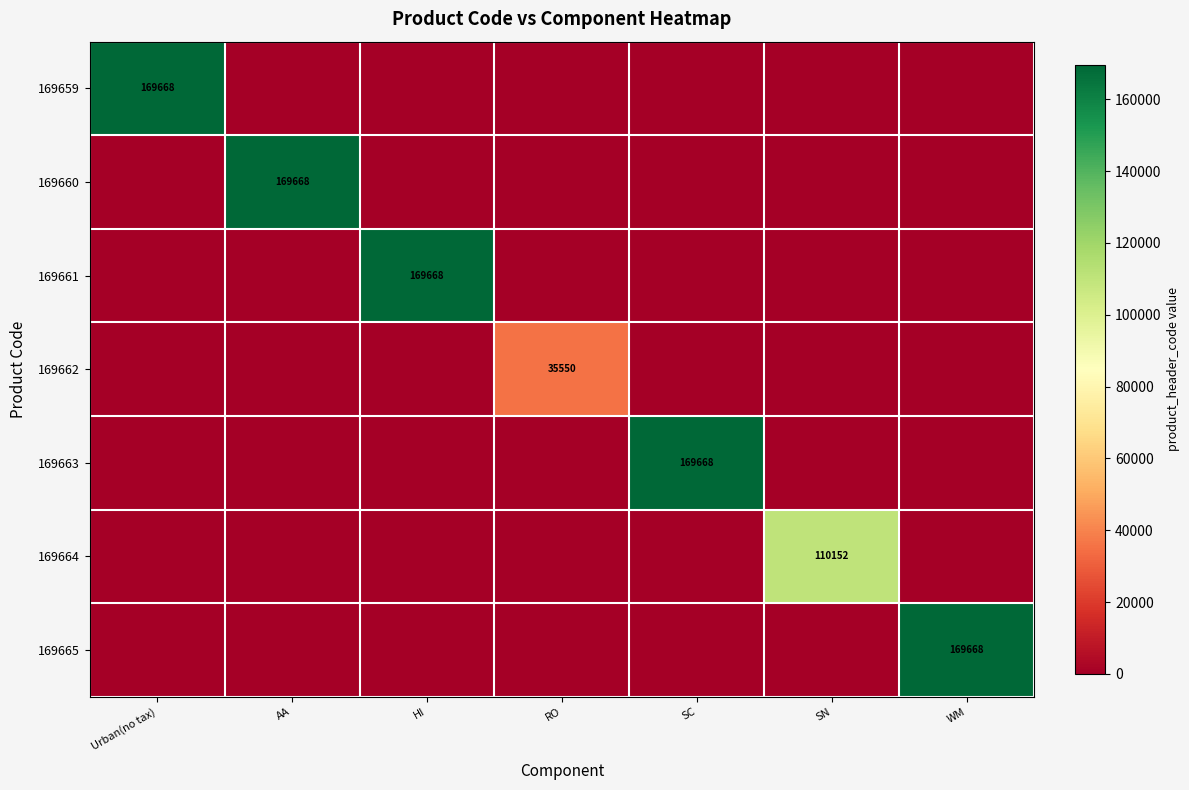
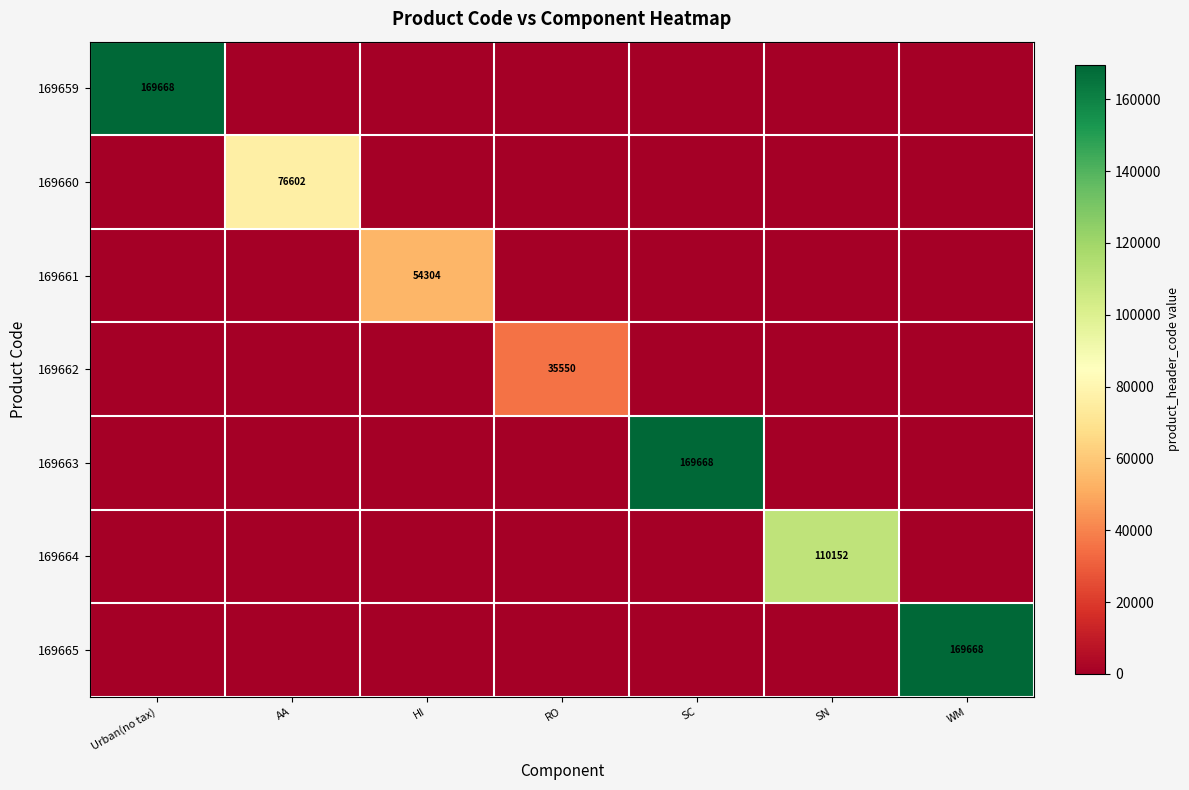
  {
    "169659": {
      "Urban(no tax)": 169668
    },
    "169660": {
-     "AA": 169668
+     "AA": 76602
    },
    "169661": {
-     "HI": 169668
+     "HI": 54304
    },
    "169662": {
      "RO": 35550
    },
    "169663": {
      "SC": 169668
    },
    "169664": {
      "SN": 110152
    },
    "169665": {
      "WM": 169668
    }
  }
